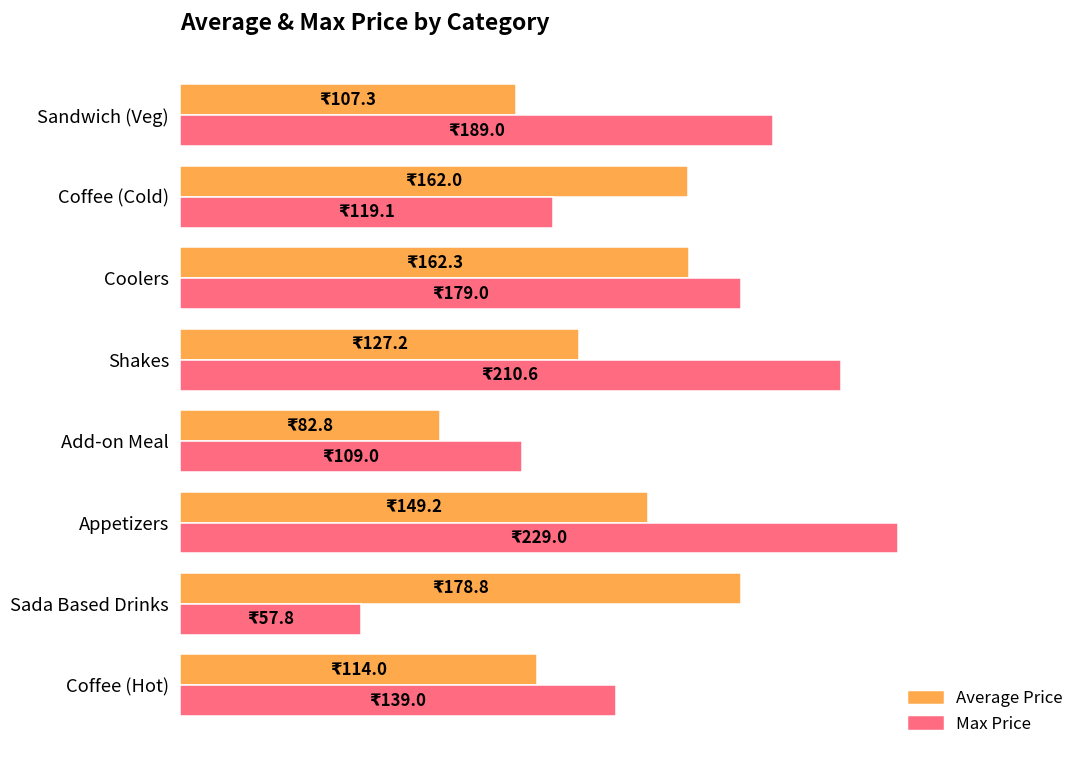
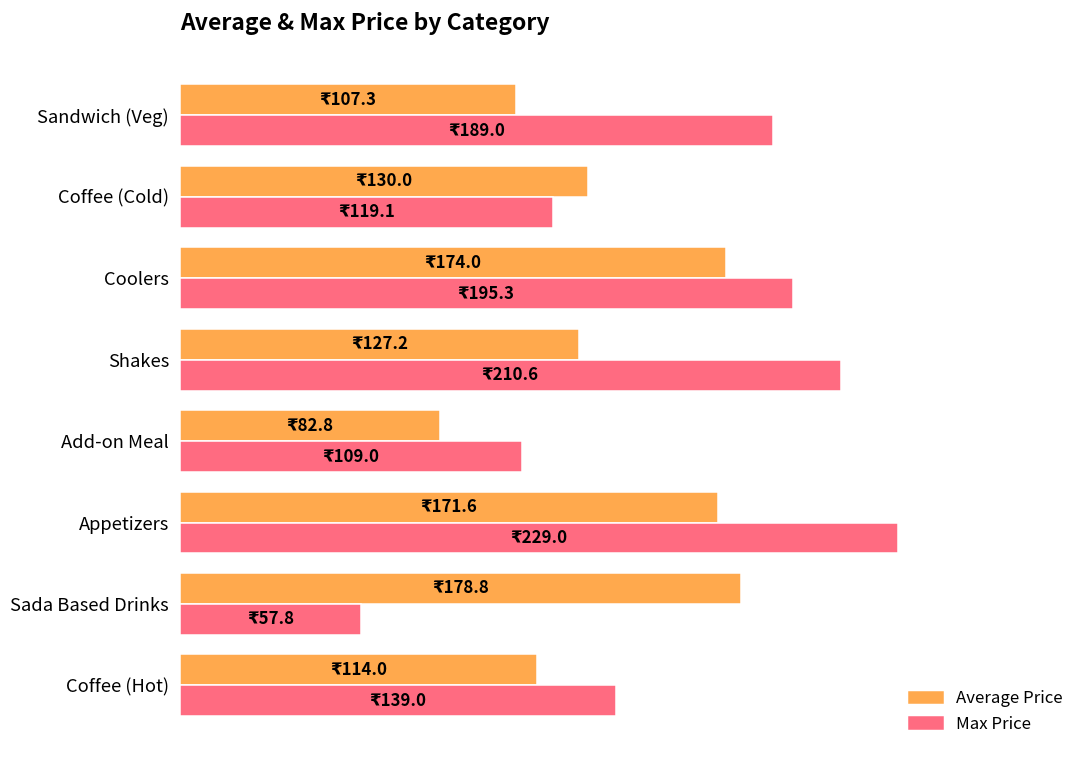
  {
    "Average Price": {
      "Sandwich (Veg)": 107.3,
-     "Coffee (Cold)": 162.0,
-     "Coolers": 162.3,
+     "Coffee (Cold)": 130.0,
+     "Coolers": 174.0,
      "Shakes": 127.2,
      "Add-on Meal": 82.8,
-     "Appetizers": 149.2,
+     "Appetizers": 171.6,
      "Sada Based Drinks": 178.8,
      "Coffee (Hot)": 114.0
    },
    "Max Price": {
      "Sandwich (Veg)": 189.0,
      "Coffee (Cold)": 119.1,
-     "Coolers": 179.0,
+     "Coolers": 195.3,
      "Shakes": 210.6,
      "Add-on Meal": 109.0,
      "Appetizers": 229.0,
      "Sada Based Drinks": 57.8,
      "Coffee (Hot)": 139.0
    }
  }
